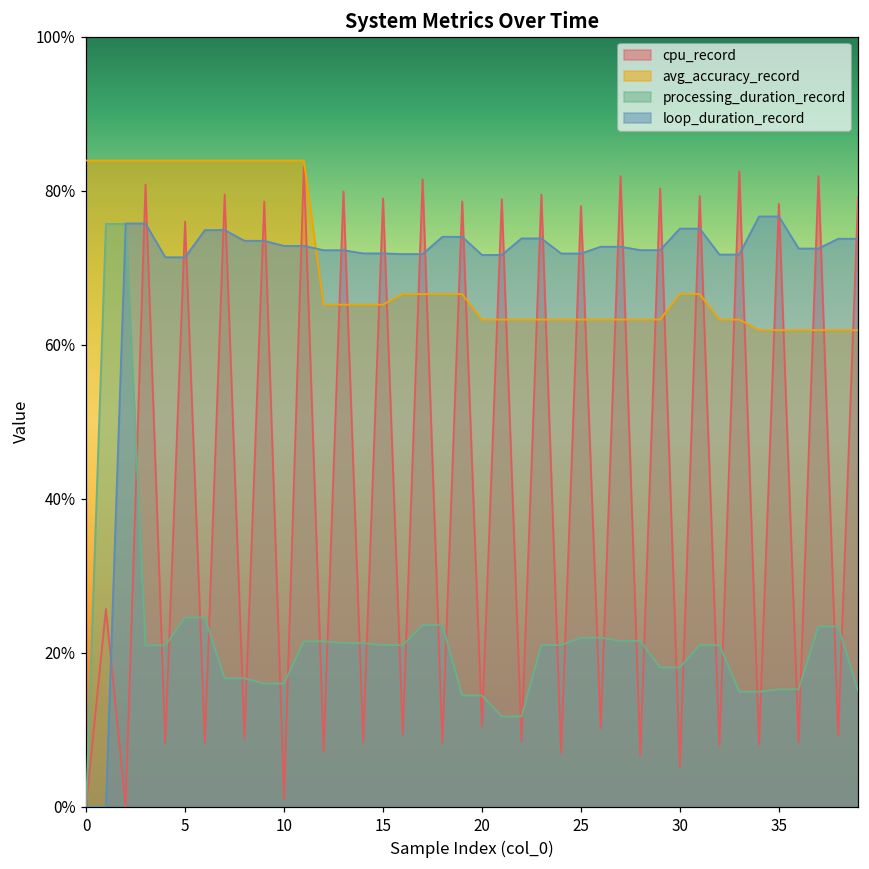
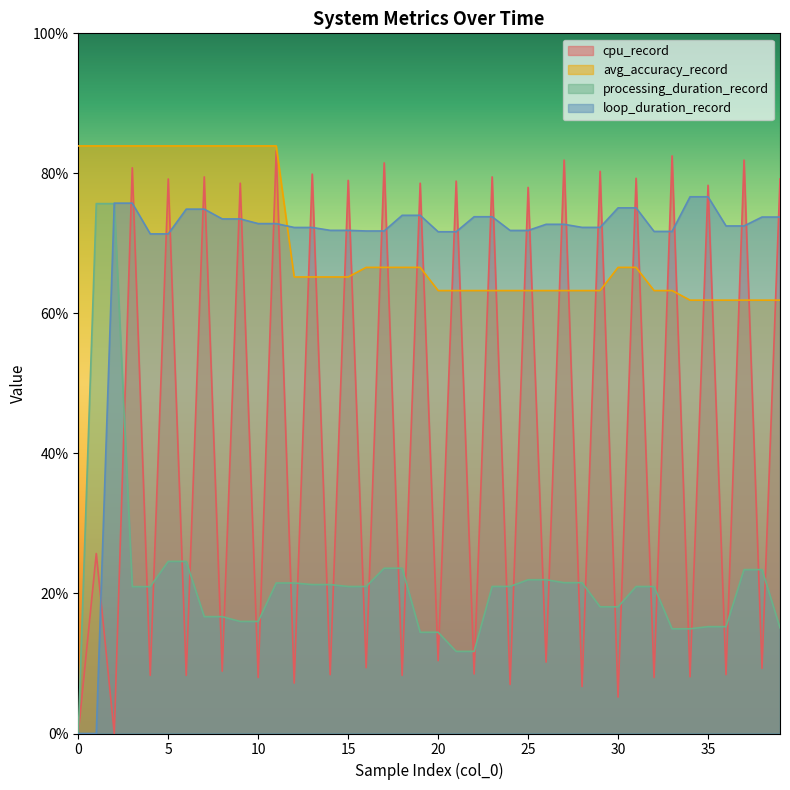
  {
    "cpu_record": {
-     "5": "76%",
-     "10": "1%",
+     "5": "79%",
+     "10": "8%",
      "15": "79%",
      "20": "10%",
      "25": "78%",
      "30": "5%",
      "35": "78%"
    },
    "avg_accuracy_record": {
      "0": "84%",
      "5": "84%",
      "10": "84%",
      "15": "65%",
      "20": "63%",
      "25": "63%",
      "30": "67%",
      "35": "62%"
    }
  }
